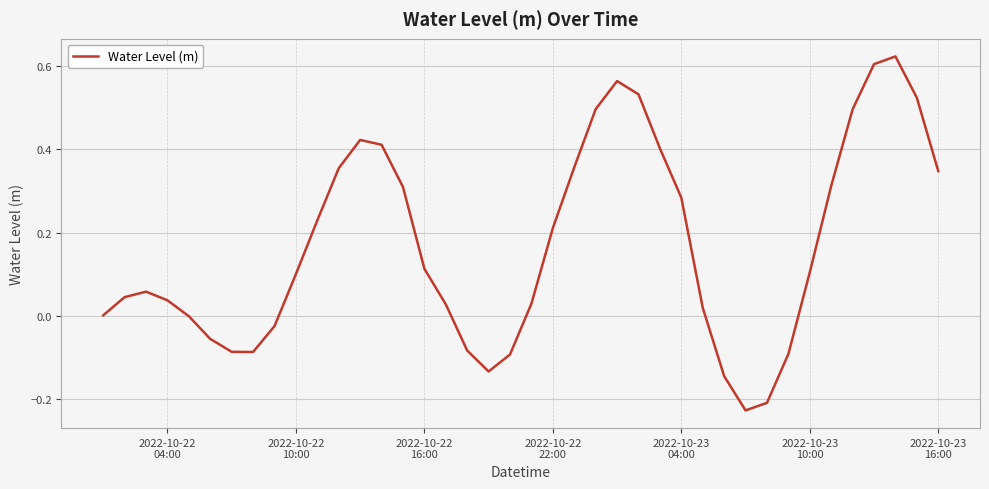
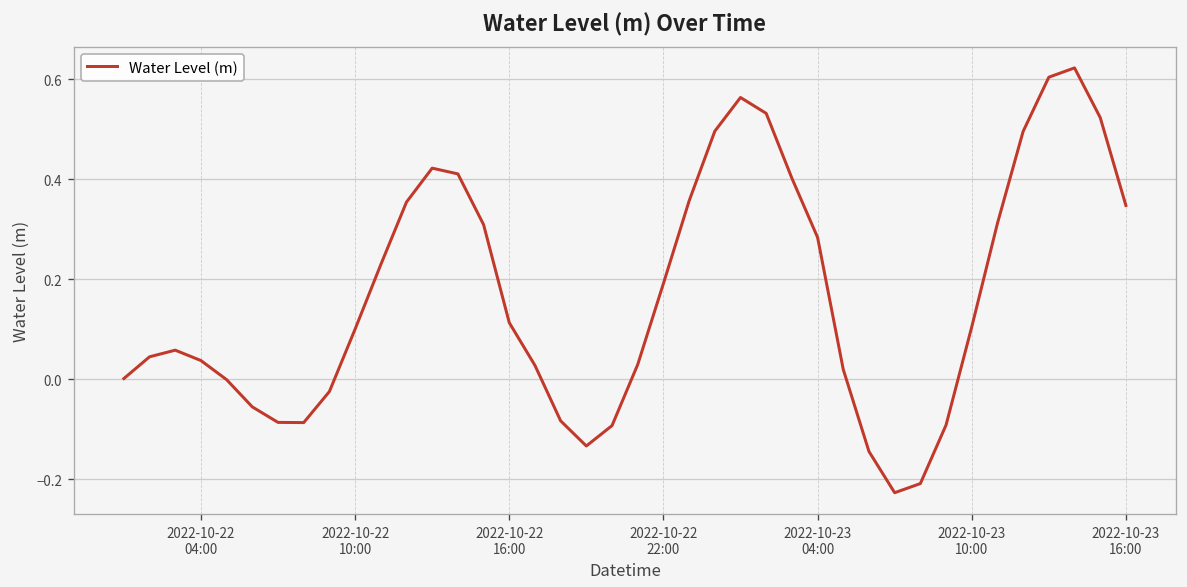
  {
    "2022-10-22 04:00": 0.04,
    "2022-10-22 10:00": 0.10,
    "2022-10-22 16:00": 0.11,
-   "2022-10-22 22:00": 0.21,
+   "2022-10-22 22:00": 0.19,
    "2022-10-23 04:00": 0.28,
    "2022-10-23 10:00": 0.10,
    "2022-10-23 16:00": 0.35
  }
